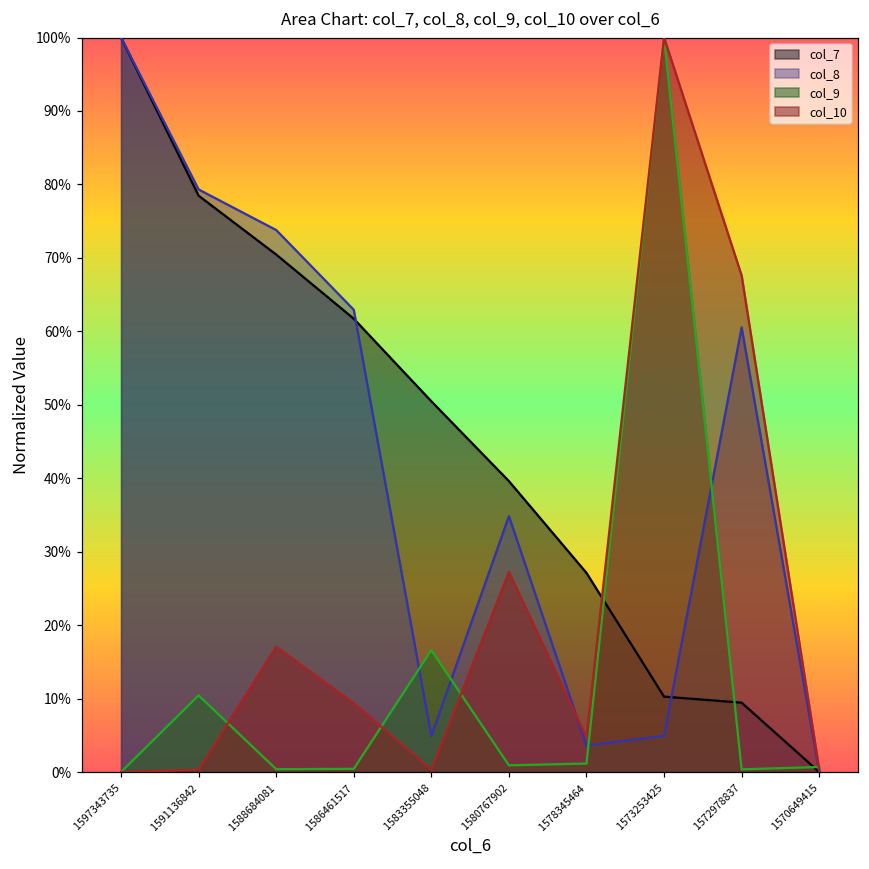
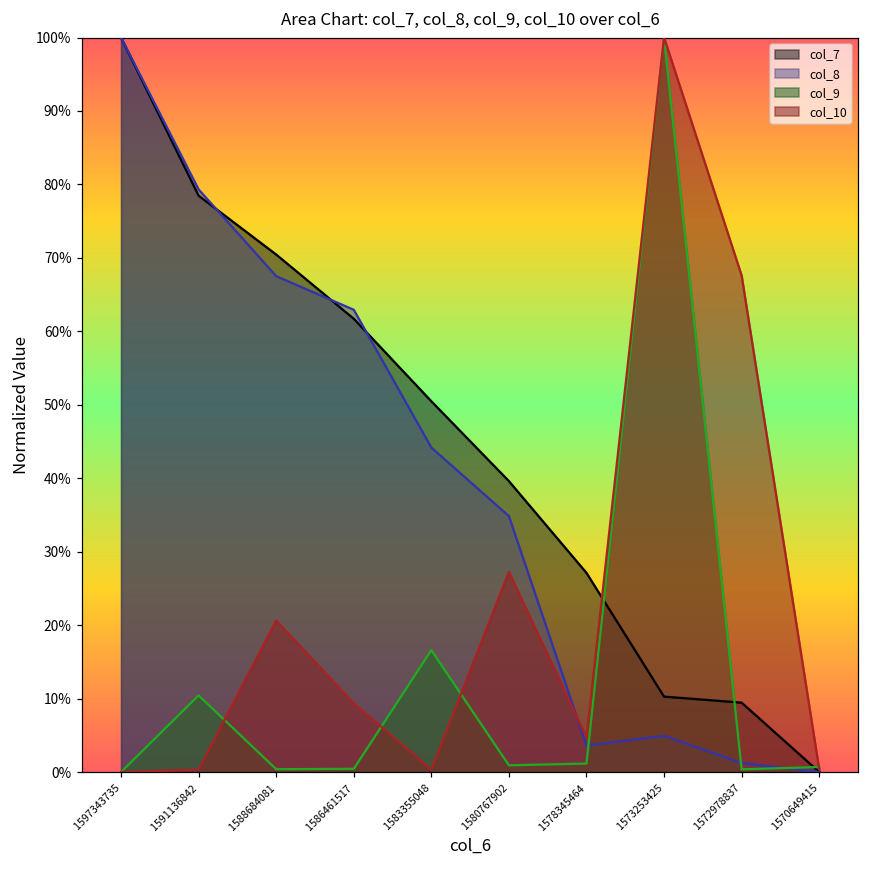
  {
    "col_8": {
      "1591136842": "79%",
-     "1588684081": "74%",
+     "1588684081": "68%",
      "1586461517": "63%",
-     "1583355048": "5%",
+     "1583355048": "44%",
      "1580767902": "35%",
      "1578345464": "4%",
      "1573253425": "5%",
-     "1572978837": "61%"
+     "1572978837": "1%"
    },
    "col_10": {
      "1591136842": "0%",
-     "1588684081": "17%",
+     "1588684081": "21%",
      "1586461517": "9%",
      "1583355048": "0%",
      "1580767902": "27%",
      "1578345464": "5%",
      "1572978837": "68%"
    }
  }
